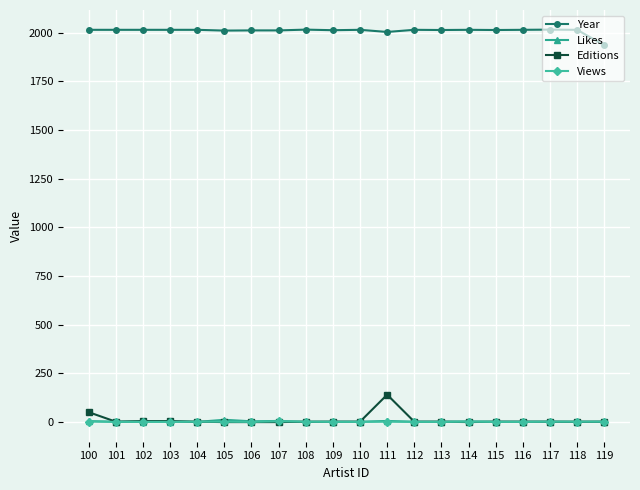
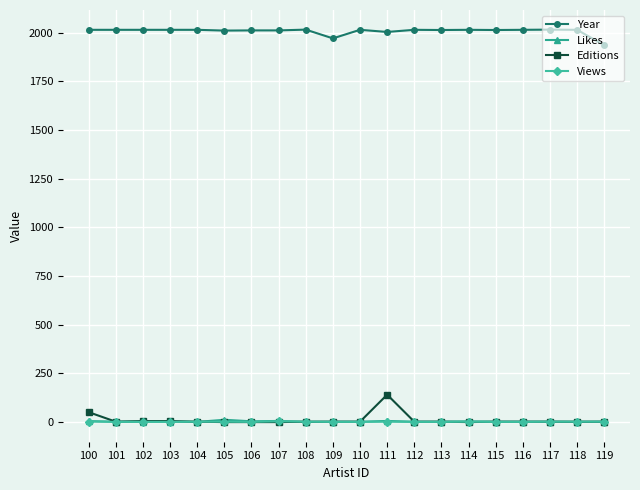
  {
    "Year": {
      "100": 2020,
      "101": 2020,
      "102": 2020,
      "103": 2020,
      "104": 2020,
      "105": 2010,
      "106": 2010,
      "107": 2010,
      "108": 2020,
-     "109": 2010,
+     "109": 1970,
      "110": 2020,
      "111": 2000,
      "112": 2020,
      "113": 2010,
      "114": 2020,
      "115": 2010,
      "116": 2020
    },
    "Editions": {
      "100": 50,
      "111": 140
    }
  }
